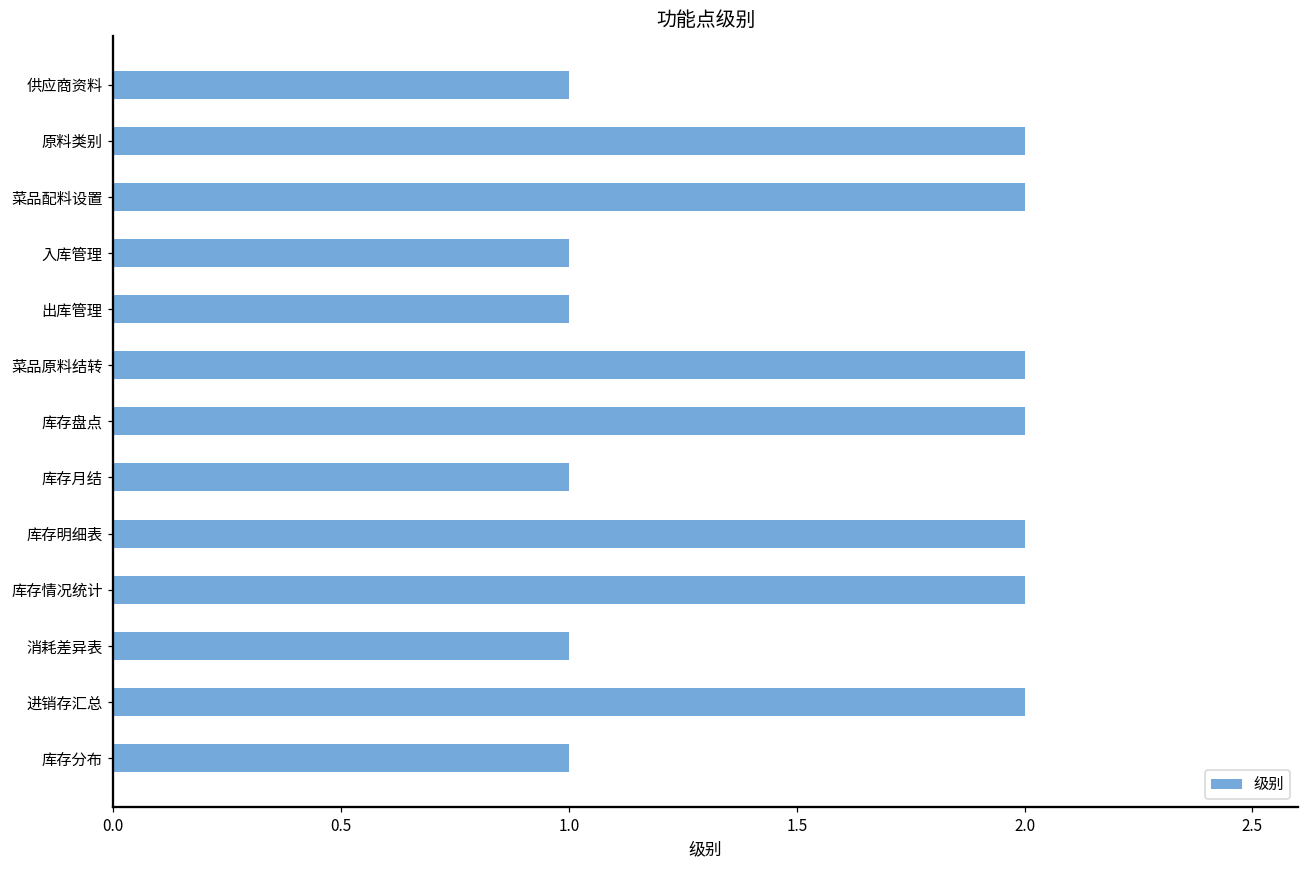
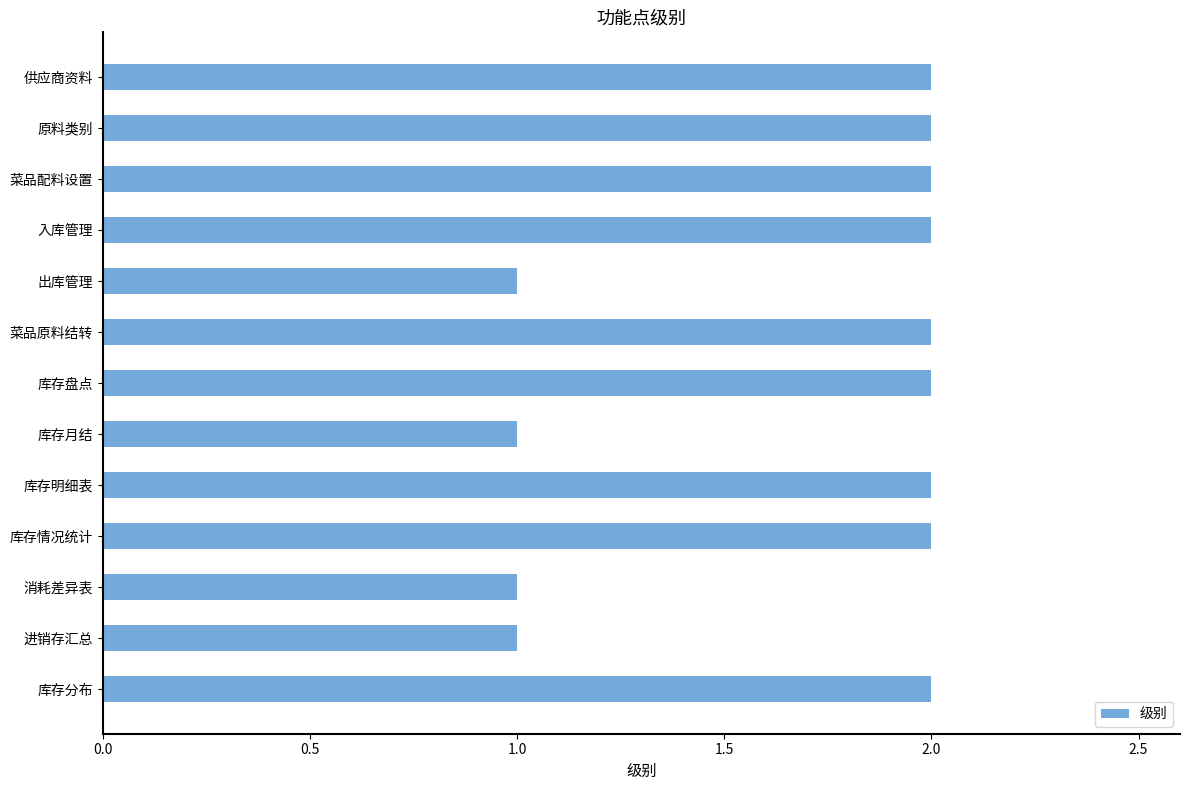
  {
-   "供应商资料": 1,
+   "供应商资料": 2,
    "原料类别": 2,
    "菜品配料设置": 2,
-   "入库管理": 1,
+   "入库管理": 2,
    "出库管理": 1,
    "菜品原料结转": 2,
    "库存盘点": 2,
    "库存月结": 1,
    "库存明细表": 2,
    "库存情况统计": 2,
    "消耗差异表": 1,
-   "进销存汇总": 2,
-   "库存分布": 1
+   "进销存汇总": 1,
+   "库存分布": 2
  }
